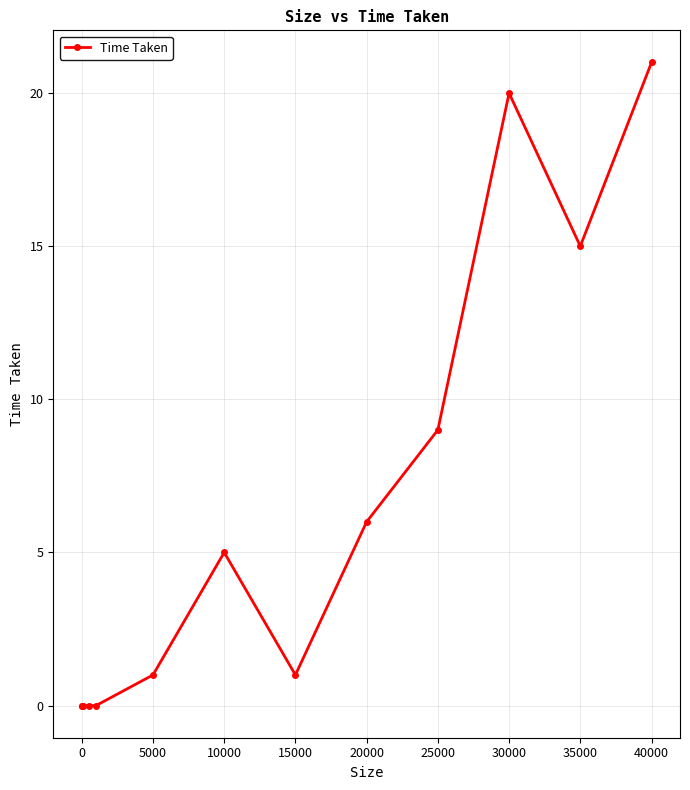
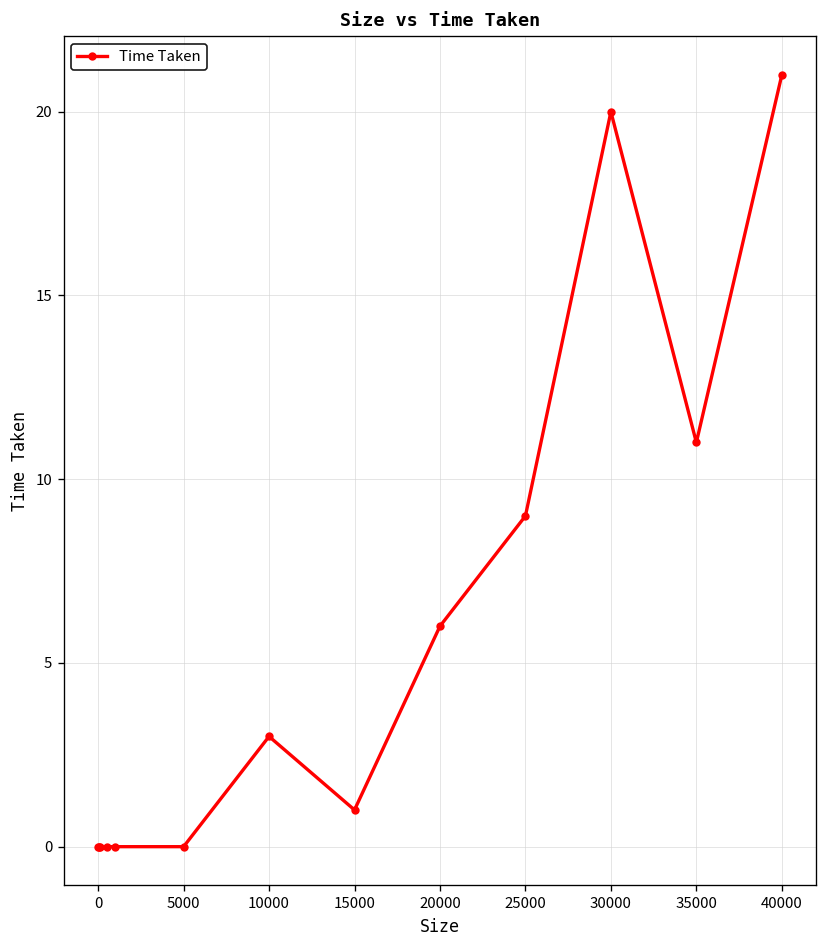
  {
    "0": 0,
-   "5000": 1,
-   "10000": 5,
+   "5000": 0,
+   "10000": 3,
    "15000": 1,
    "20000": 6,
    "25000": 9,
    "30000": 20,
-   "35000": 15,
+   "35000": 11,
    "40000": 21
  }
